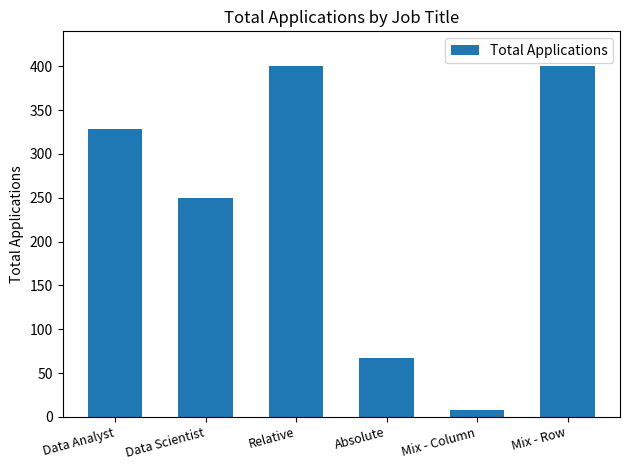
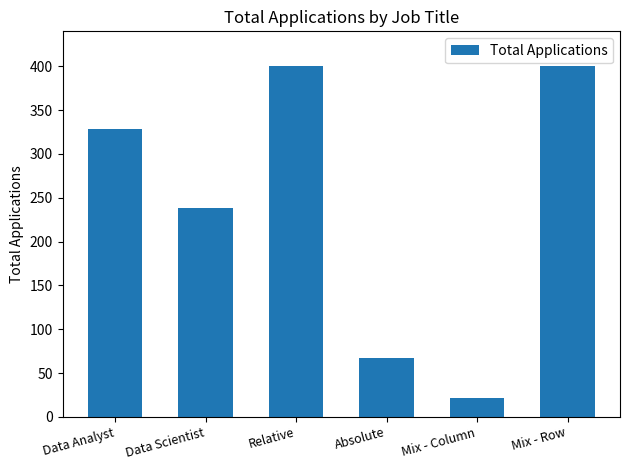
  {
    "Data Analyst": 330,
-   "Data Scientist": 250,
+   "Data Scientist": 240,
    "Relative": 400,
    "Absolute": 70,
-   "Mix - Column": 10,
+   "Mix - Column": 20,
    "Mix - Row": 400
  }
